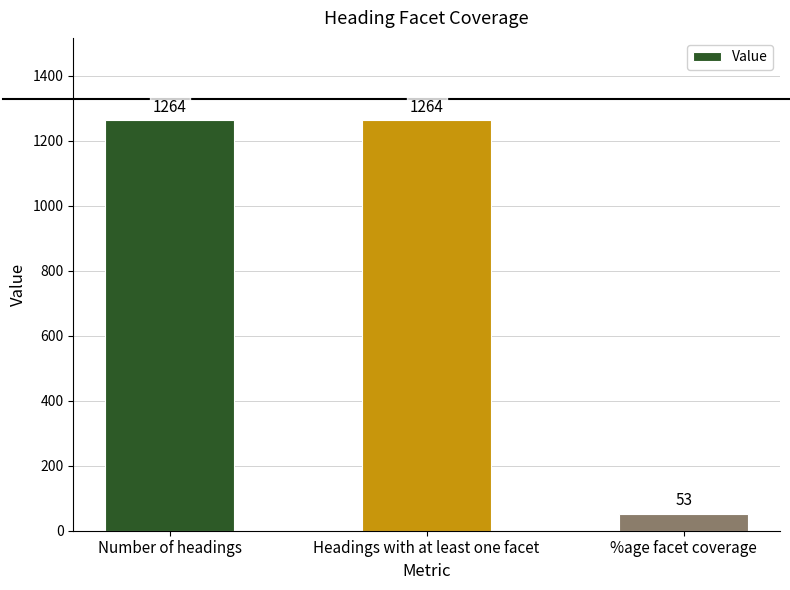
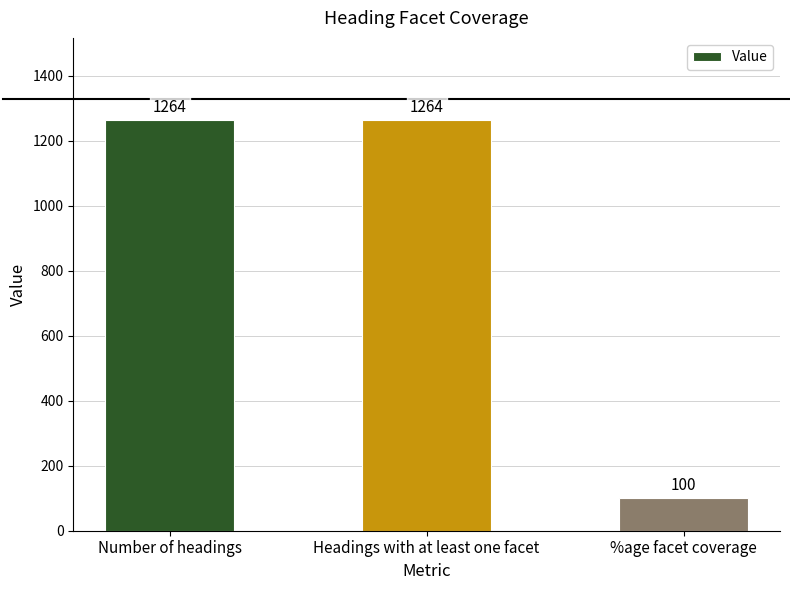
  {
-   "%age facet coverage": 53
+   "%age facet coverage": 100
  }
